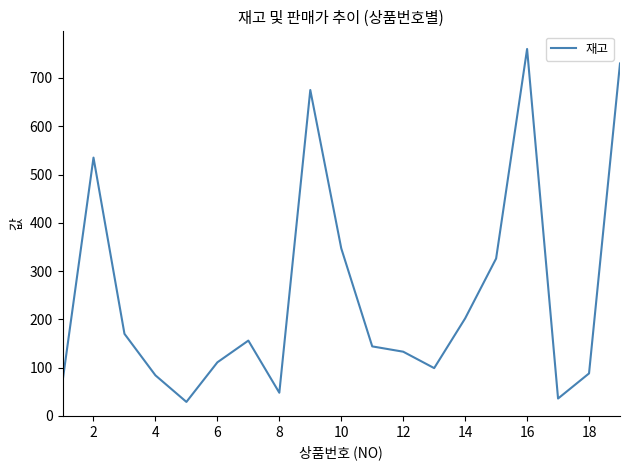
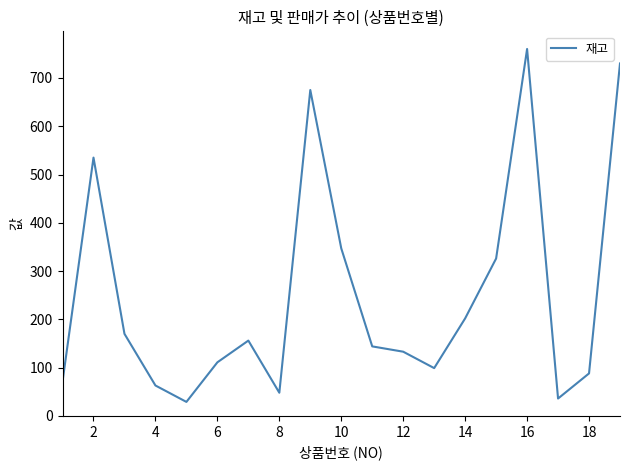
  {
    "2": 540,
-   "4": 80,
+   "4": 60,
    "6": 110,
    "8": 50,
    "10": 350,
    "12": 130,
    "14": 200,
    "16": 760,
    "18": 90
  }
